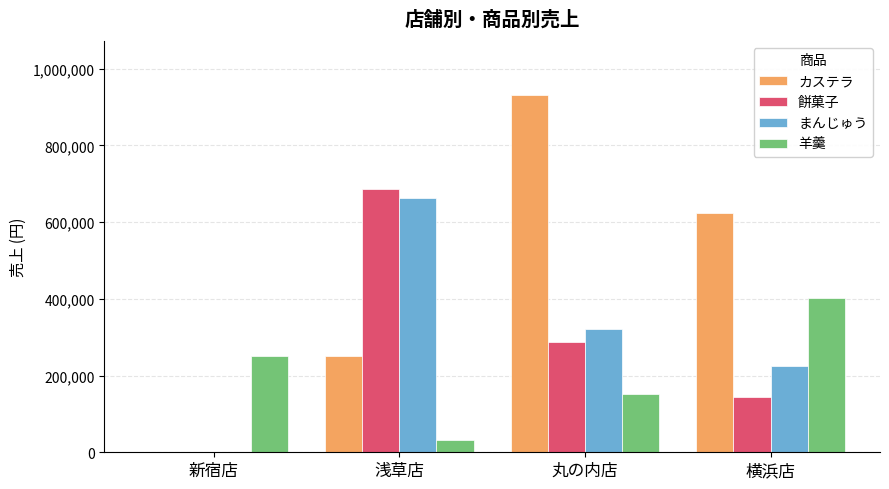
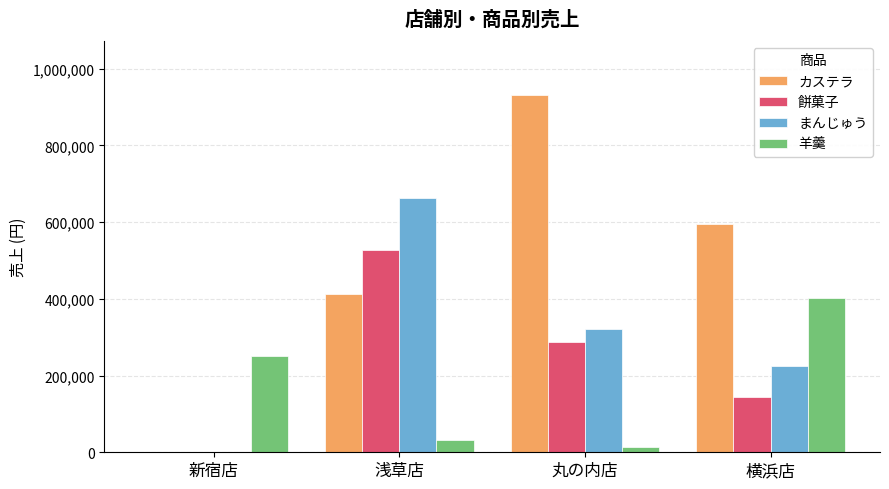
  {
    "カステラ": {
      "新宿店": "0",
-     "浅草店": "250,000",
+     "浅草店": "410,000",
      "丸の内店": "930,000",
-     "横浜店": "620,000"
+     "横浜店": "590,000"
    },
    "餅菓子": {
      "新宿店": "0",
-     "浅草店": "690,000",
+     "浅草店": "530,000",
      "丸の内店": "290,000",
      "横浜店": "140,000"
    },
    "まんじゅう": {
      "新宿店": "0",
      "浅草店": "660,000",
      "丸の内店": "320,000",
      "横浜店": "230,000"
    },
    "羊羹": {
      "新宿店": "250,000",
      "浅草店": "30,000",
-     "丸の内店": "150,000",
+     "丸の内店": "10,000",
      "横浜店": "400,000"
    }
  }
